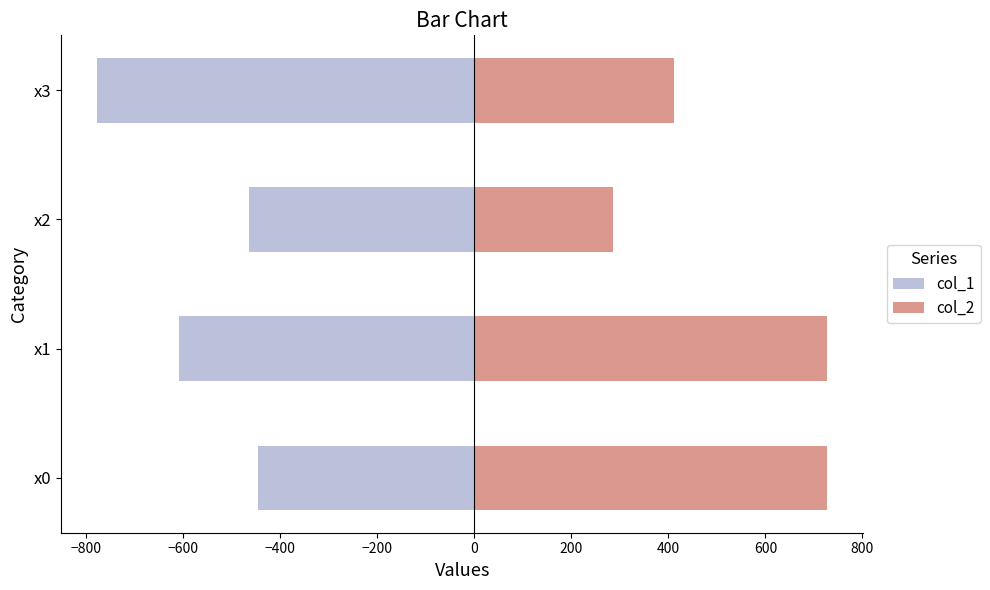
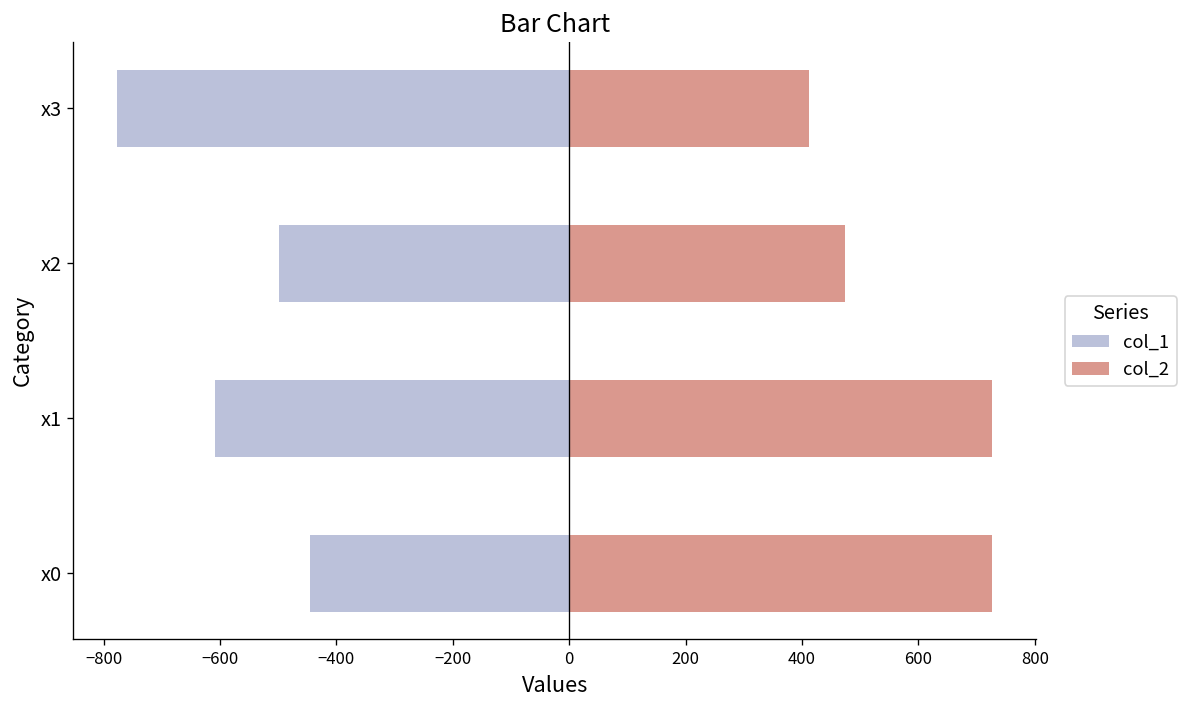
  {
    "col_1": {
      "x3": -780,
-     "x2": -460,
+     "x2": -500,
      "x1": -610,
      "x0": -450
    },
    "col_2": {
      "x3": 410,
-     "x2": 290,
+     "x2": 470,
      "x1": 730,
      "x0": 730
    }
  }
